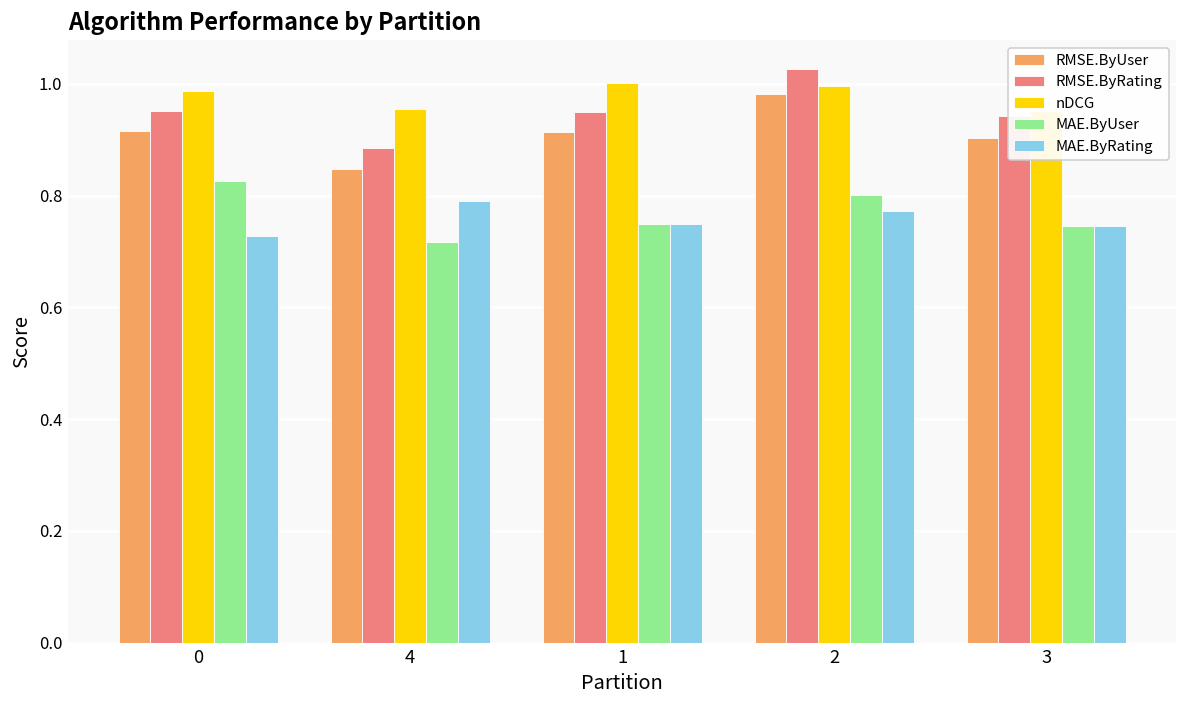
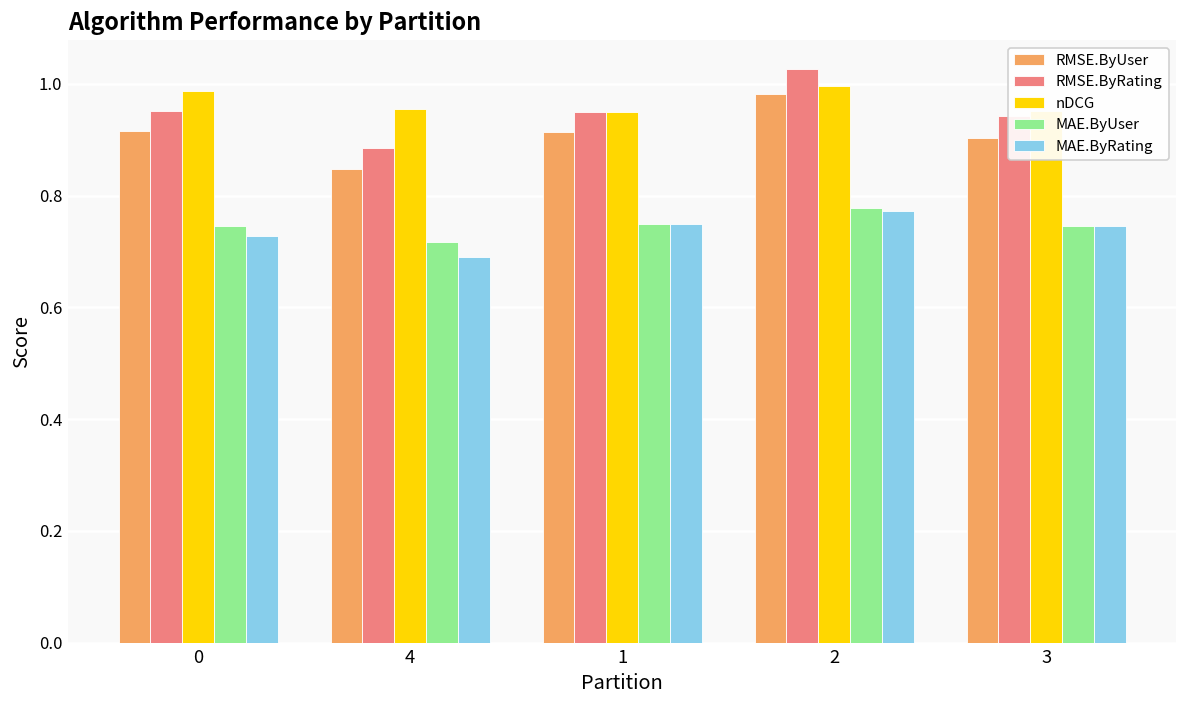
  {
    "nDCG": {
      "0": 0.99,
      "4": 0.95,
-     "1": 1.00,
+     "1": 0.95,
      "2": 1.00
    },
    "MAE.ByUser": {
-     "0": 0.83,
+     "0": 0.75,
      "4": 0.72,
      "1": 0.75,
-     "2": 0.80,
+     "2": 0.78,
      "3": 0.75
    },
    "MAE.ByRating": {
      "0": 0.73,
-     "4": 0.79,
+     "4": 0.69,
      "1": 0.75,
      "2": 0.77,
      "3": 0.75
    }
  }
